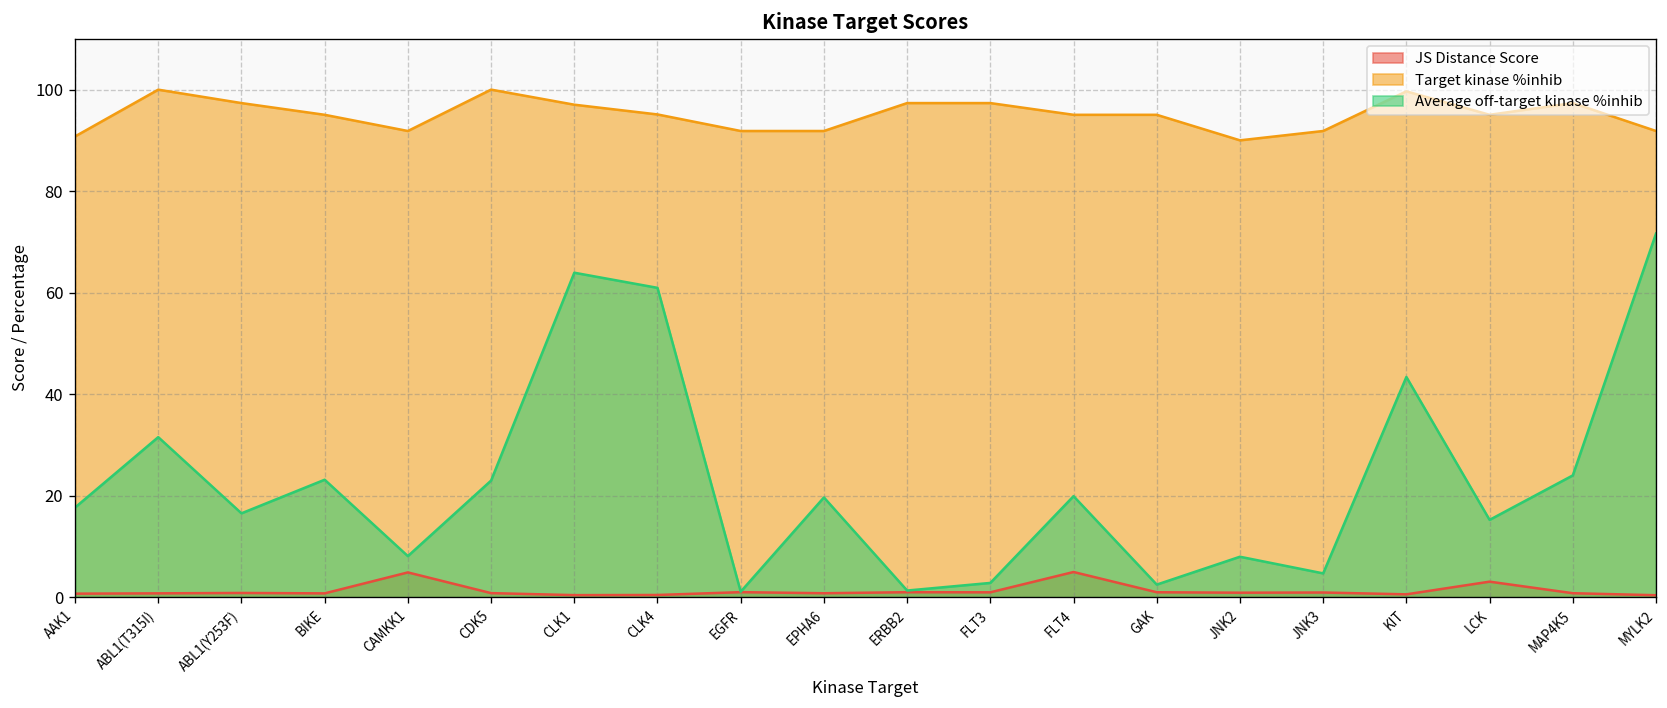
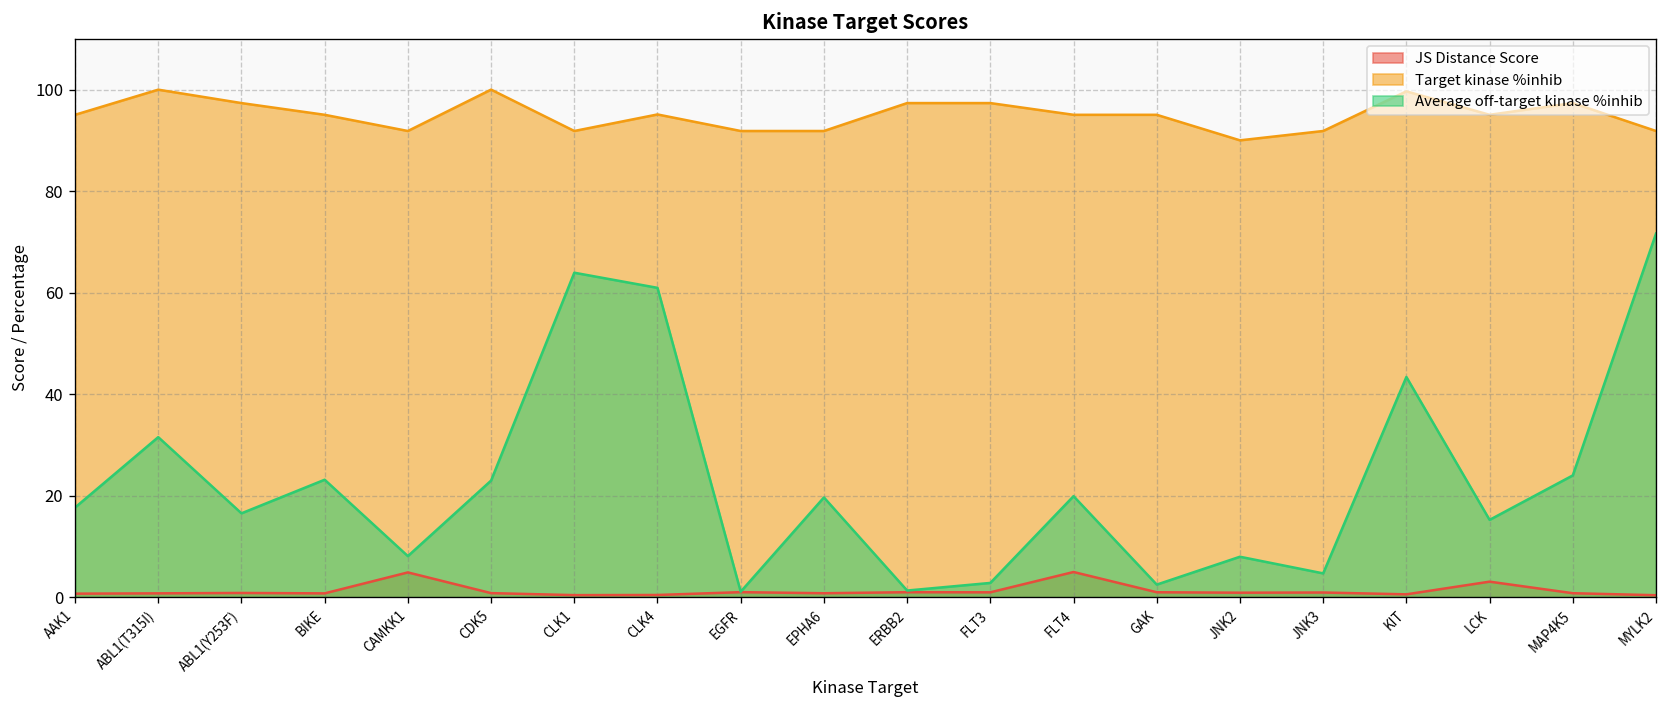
  {
    "JS Distance Score": {
      "AAK1": 1,
      "ABL1(T315I)": 1,
      "ABL1(Y253F)": 1,
      "BIKE": 1,
      "CAMKK1": 5,
      "CDK5": 1,
      "CLK1": 0,
      "CLK4": 0,
      "EPHA6": 1,
      "FLT3": 1,
      "FLT4": 5,
      "GAK": 1,
      "JNK2": 1,
      "JNK3": 1,
      "KIT": 1,
      "LCK": 3,
      "MAP4K5": 1,
      "MYLK2": 0
    },
    "Target kinase %inhib": {
-     "AAK1": 91,
+     "AAK1": 95,
      "ABL1(T315I)": 100,
      "ABL1(Y253F)": 97,
      "BIKE": 95,
      "CAMKK1": 92,
      "CDK5": 100,
-     "CLK1": 97,
+     "CLK1": 92,
      "CLK4": 95,
      "EGFR": 92,
      "EPHA6": 92,
      "ERBB2": 97,
      "FLT3": 97,
      "FLT4": 95,
      "GAK": 95,
      "JNK2": 90,
      "JNK3": 92,
      "MYLK2": 92
    },
    "Average off-target kinase %inhib": {
      "AAK1": 18,
      "ABL1(T315I)": 32,
      "ABL1(Y253F)": 17,
      "BIKE": 23,
      "CAMKK1": 8,
      "CDK5": 23,
      "CLK1": 64,
      "CLK4": 61,
      "EPHA6": 20,
      "FLT3": 3,
      "FLT4": 20,
      "GAK": 2,
      "JNK2": 8,
      "JNK3": 5,
      "KIT": 43,
      "LCK": 15,
      "MAP4K5": 24,
      "MYLK2": 72
    }
  }
